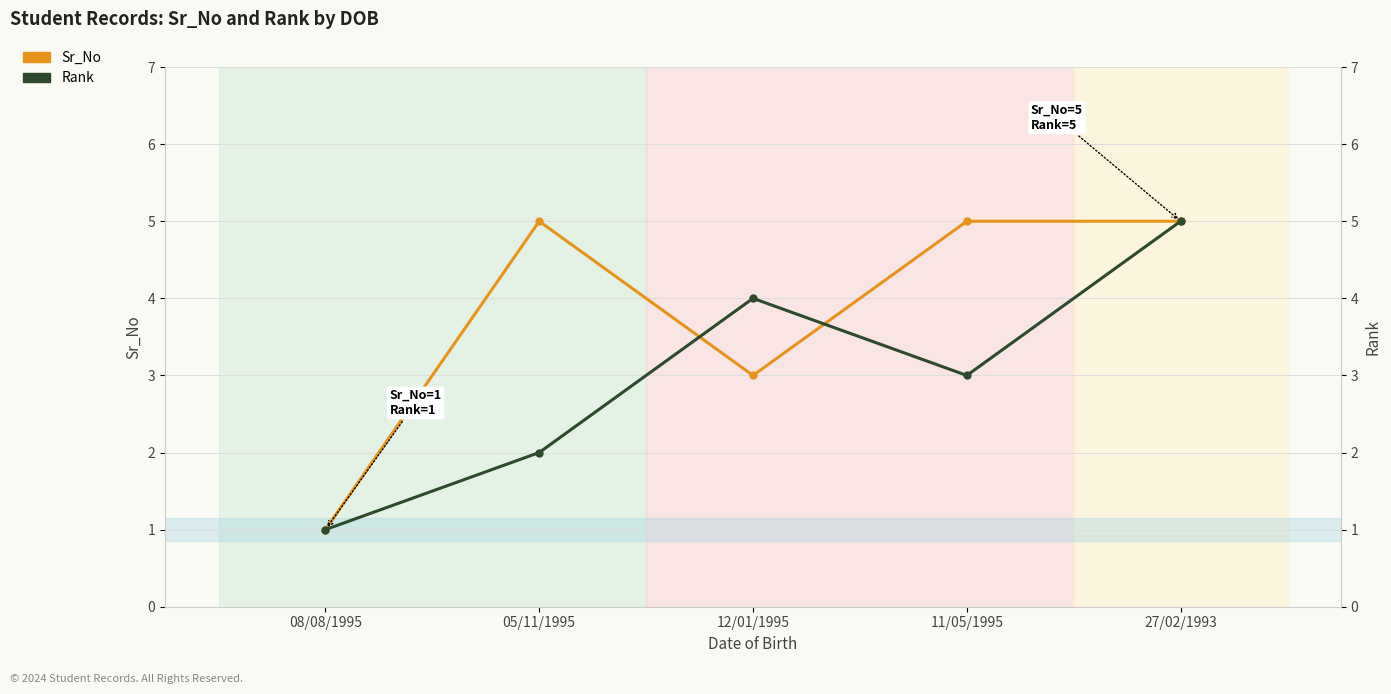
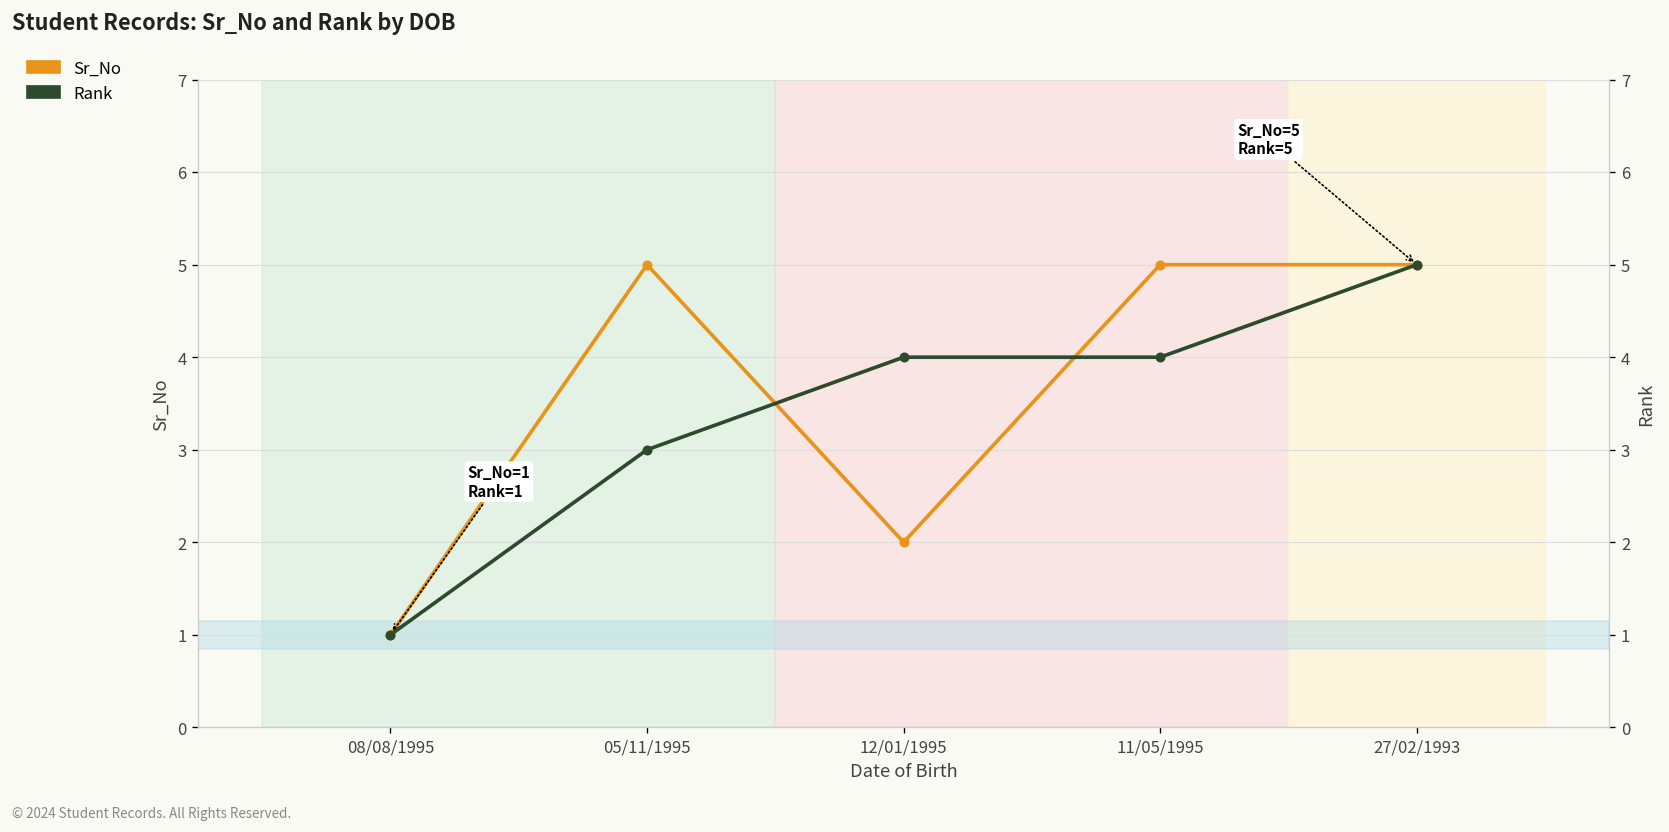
  {
    "Sr_No": {
      "05/11/1995": 5,
-     "12/01/1995": 3,
+     "12/01/1995": 2,
      "11/05/1995": 5
    },
    "Rank": {
-     "05/11/1995": 2,
+     "05/11/1995": 3,
      "12/01/1995": 4,
-     "11/05/1995": 3
+     "11/05/1995": 4
    }
  }
